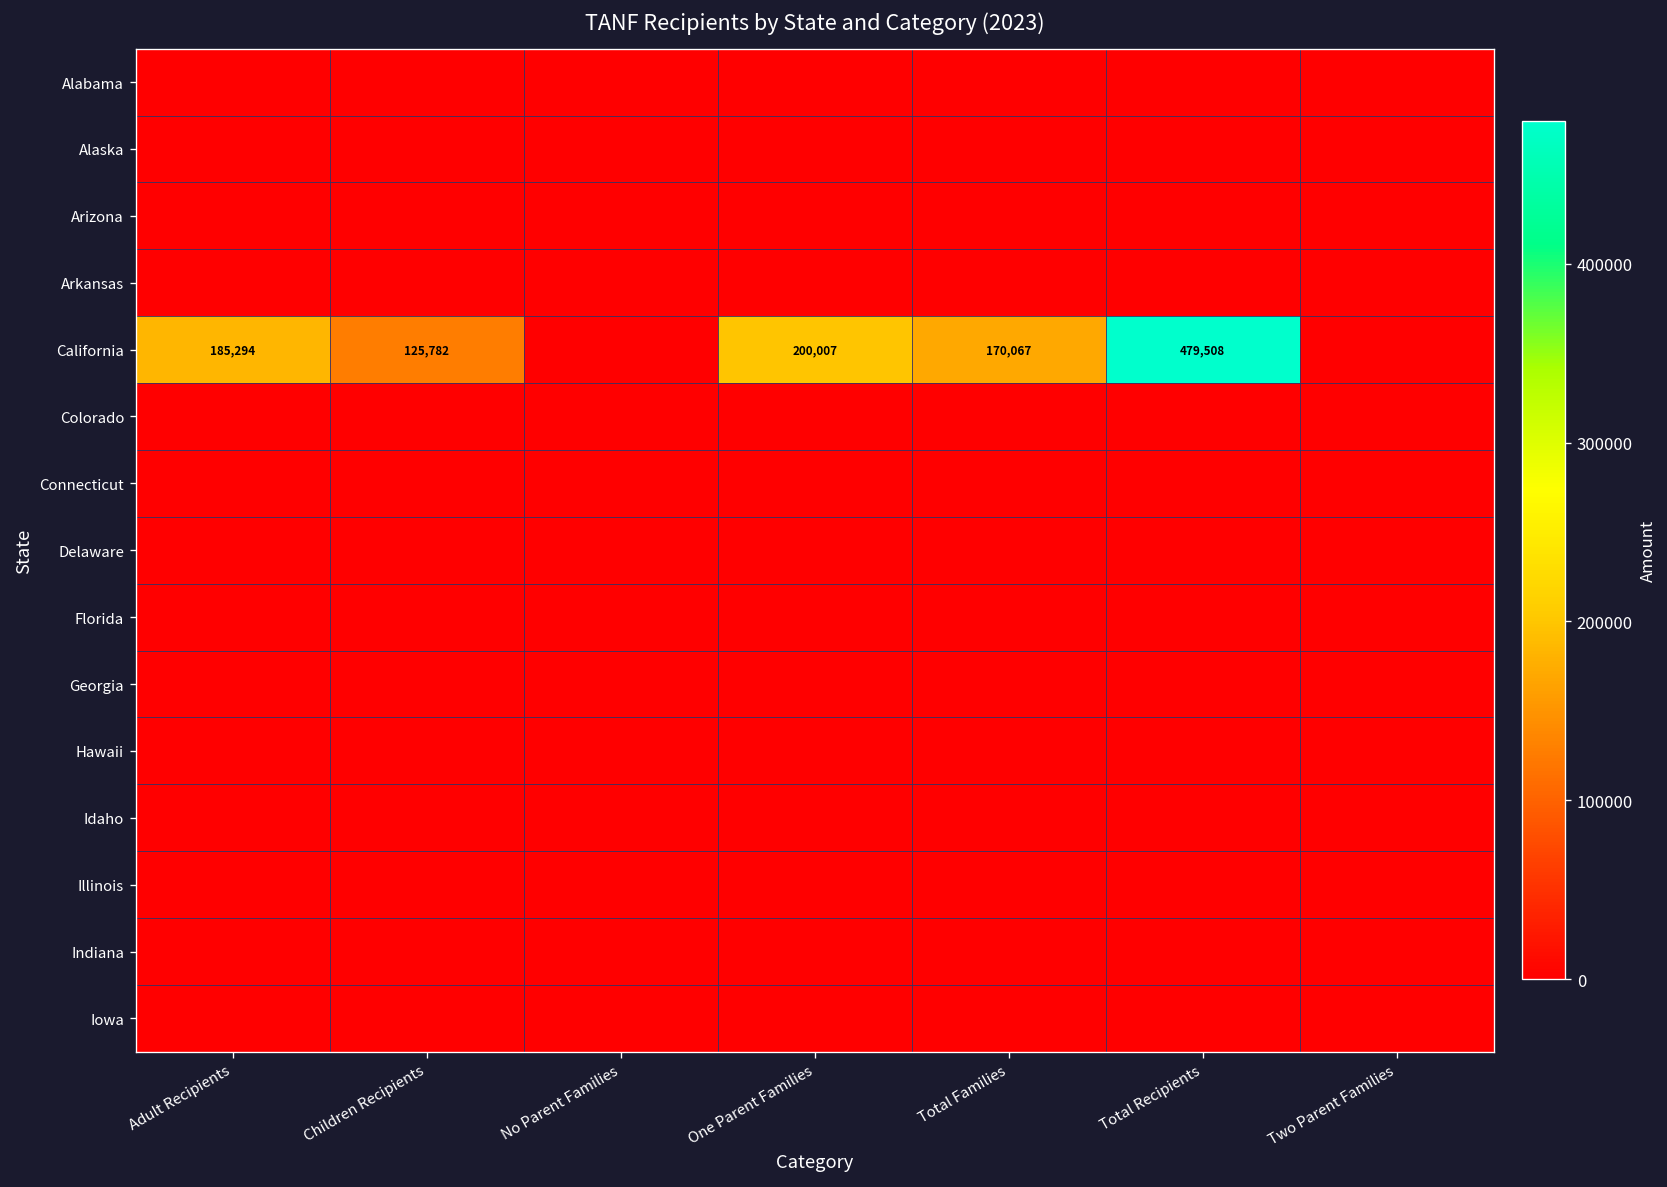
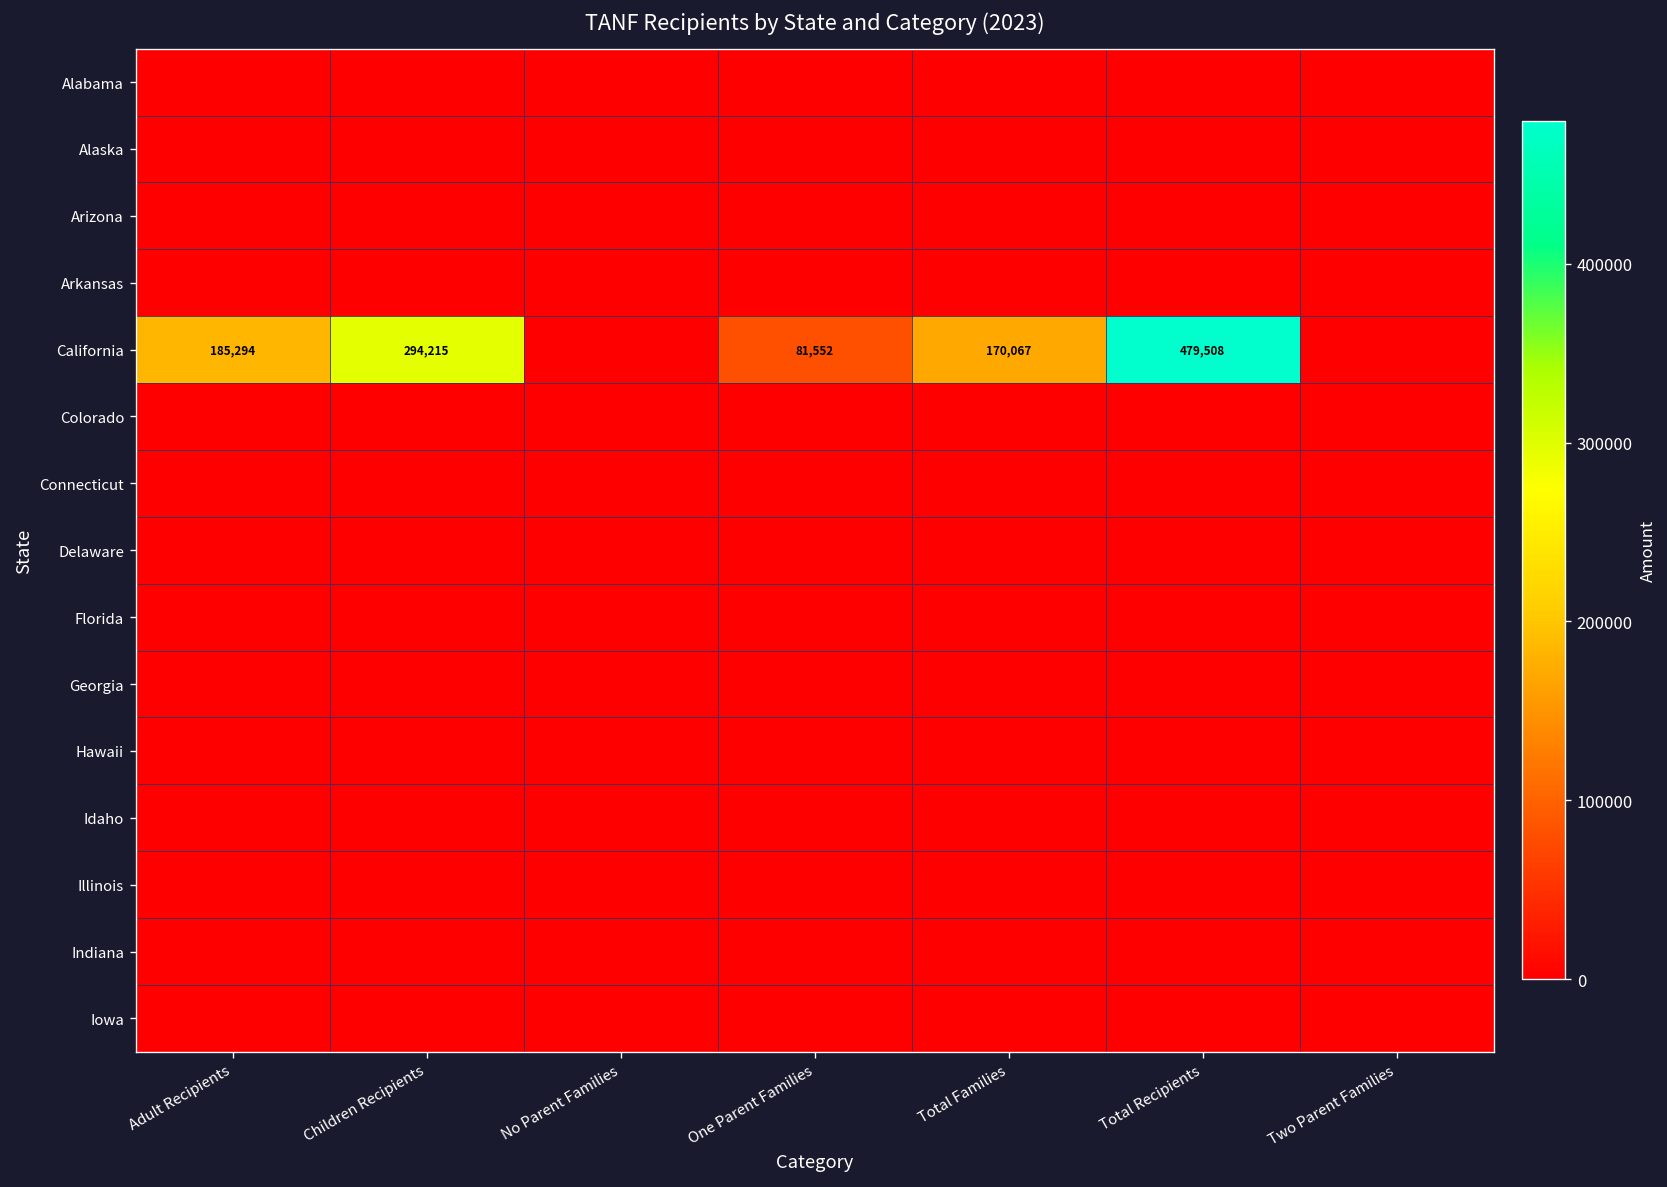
  {
    "California": {
      "Adult Recipients": "185,294",
-     "Children Recipients": "125,782",
-     "One Parent Families": "200,007",
+     "Children Recipients": "294,215",
+     "One Parent Families": "81,552",
      "Total Families": "170,067",
      "Total Recipients": "479,508"
    }
  }
